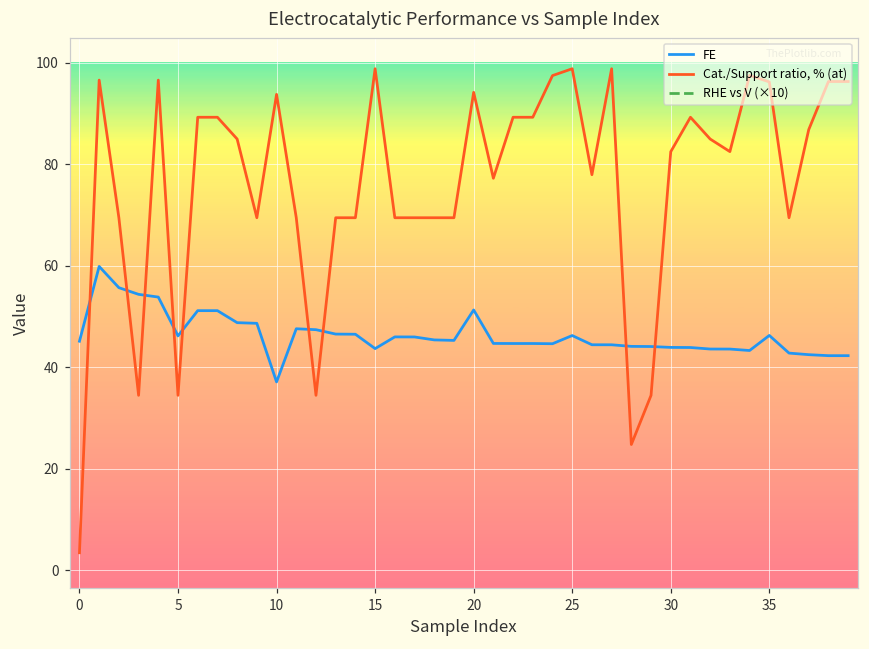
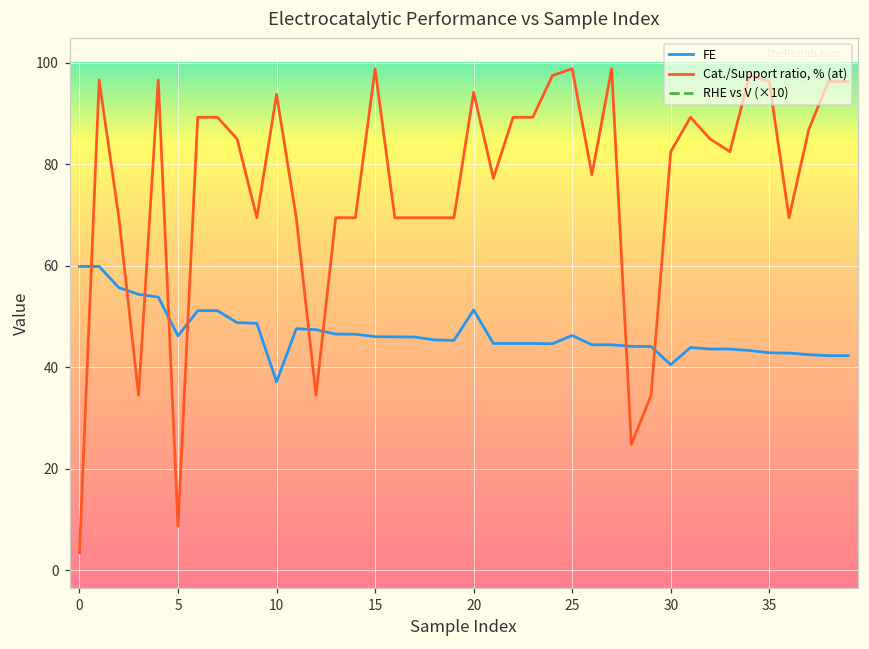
  {
    "FE": {
-     "0": 45,
+     "0": 60,
      "5": 46,
      "10": 37,
-     "15": 44,
+     "15": 46,
      "20": 51,
      "25": 46,
-     "30": 44,
-     "35": 46
+     "30": 41,
+     "35": 43
    },
    "Cat./Support ratio, % (at)": {
      "0": 3,
-     "5": 35,
+     "5": 9,
      "10": 94,
      "15": 99,
      "20": 94,
      "25": 99,
      "30": 83
    }
  }
